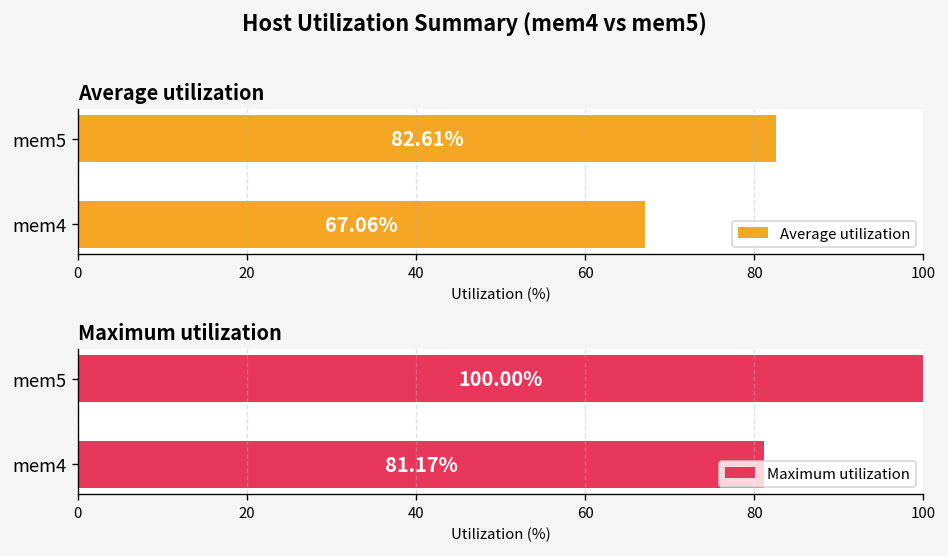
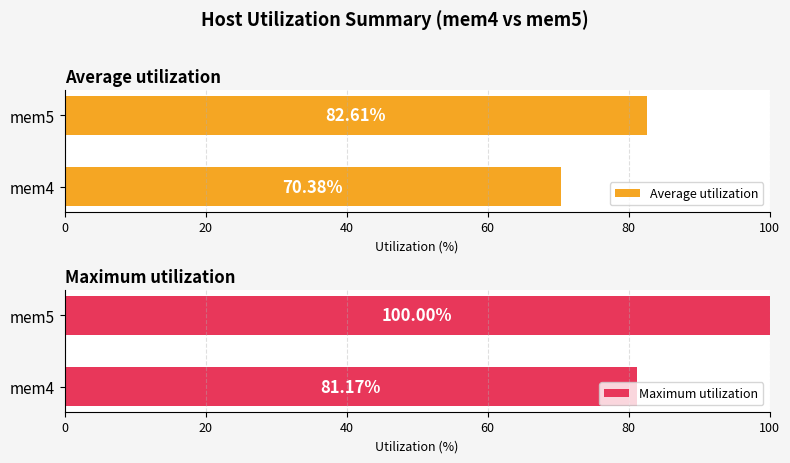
  {
    "Average utilization": {
      "mem5": "82.61%",
-     "mem4": "67.06%"
+     "mem4": "70.38%"
    },
    "Maximum utilization": {
      "mem5": "100.00%"
    }
  }
